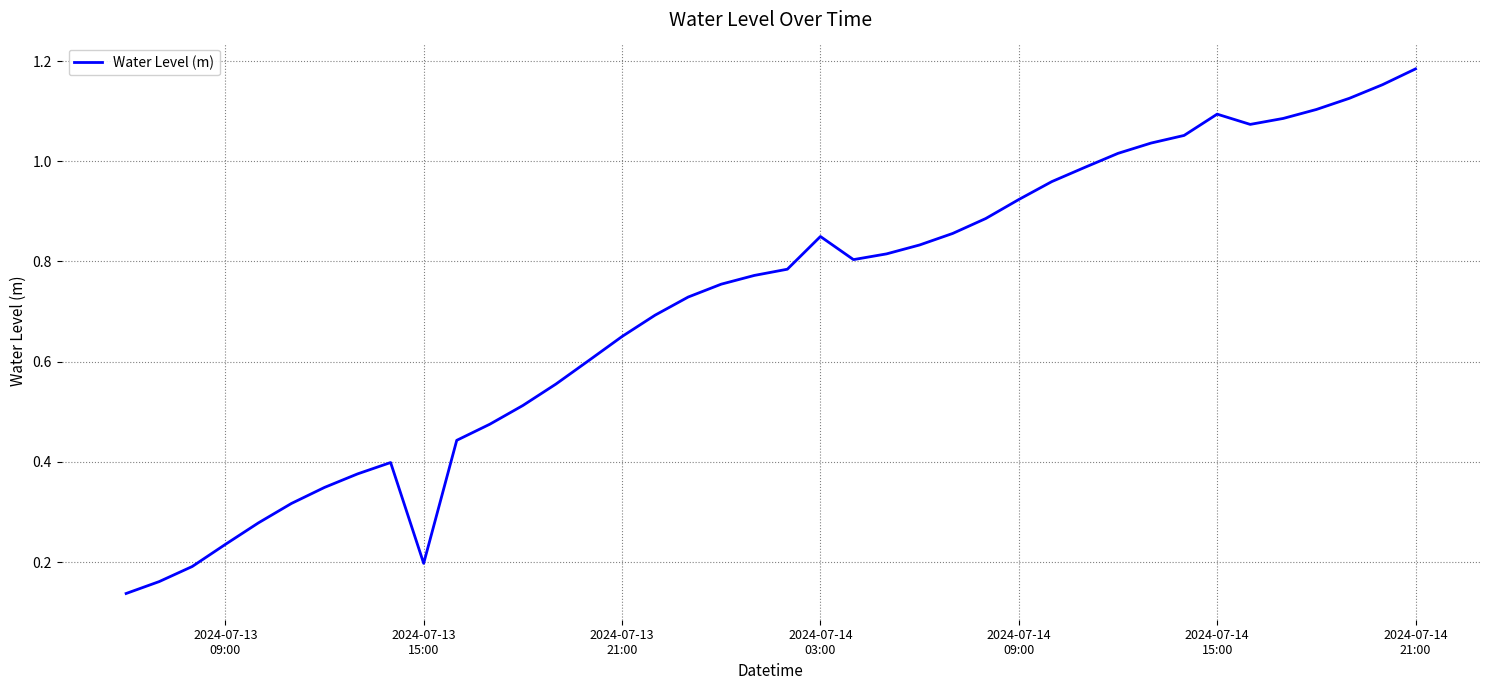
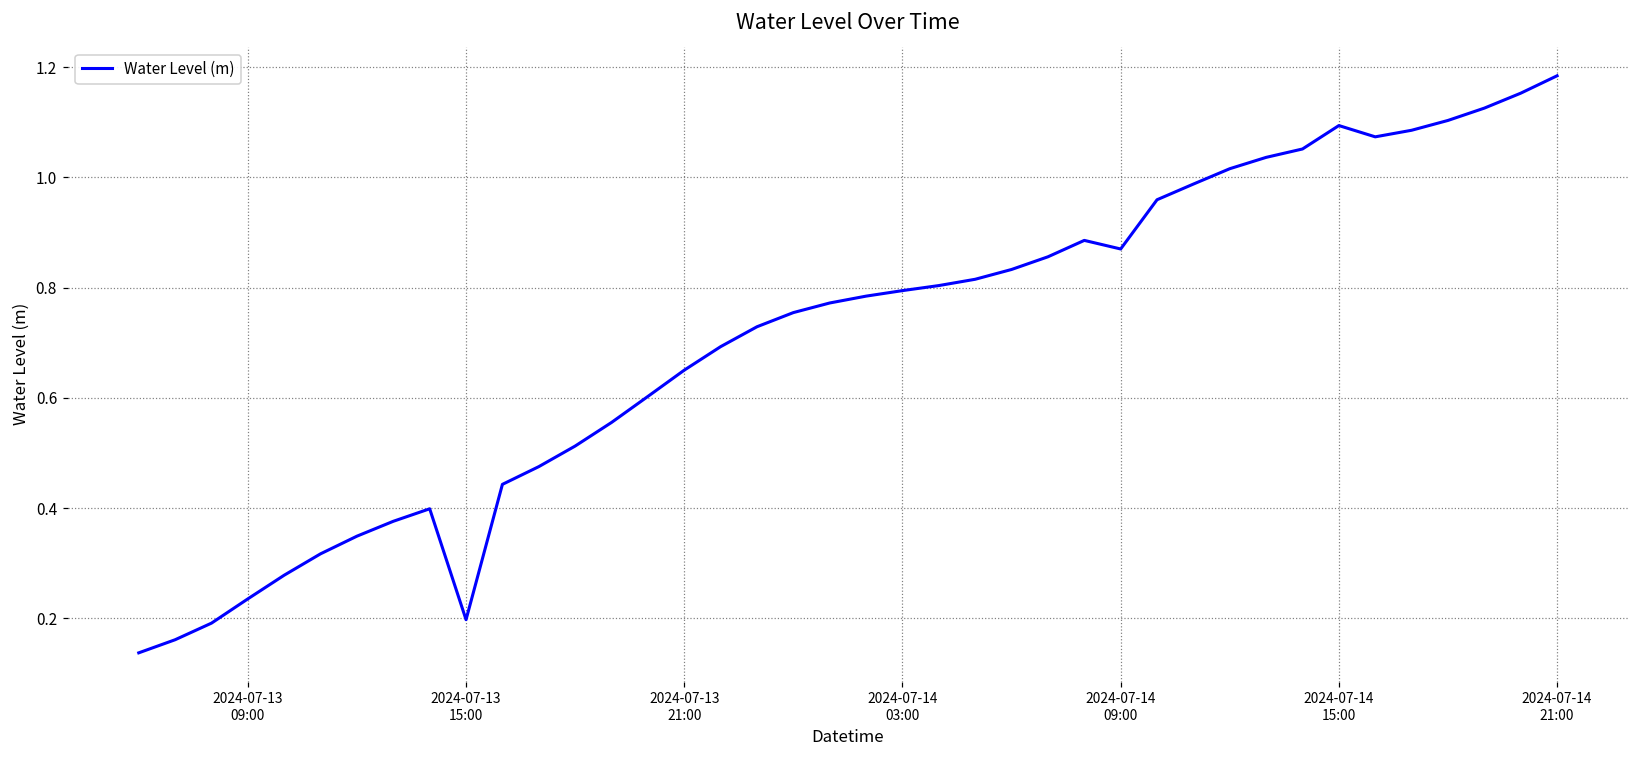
  {
    "2024-07-13 09:00": 0.24,
    "2024-07-13 15:00": 0.20,
    "2024-07-13 21:00": 0.65,
-   "2024-07-14 03:00": 0.85,
-   "2024-07-14 09:00": 0.92,
+   "2024-07-14 03:00": 0.79,
+   "2024-07-14 09:00": 0.87,
    "2024-07-14 15:00": 1.09,
    "2024-07-14 21:00": 1.18
  }
